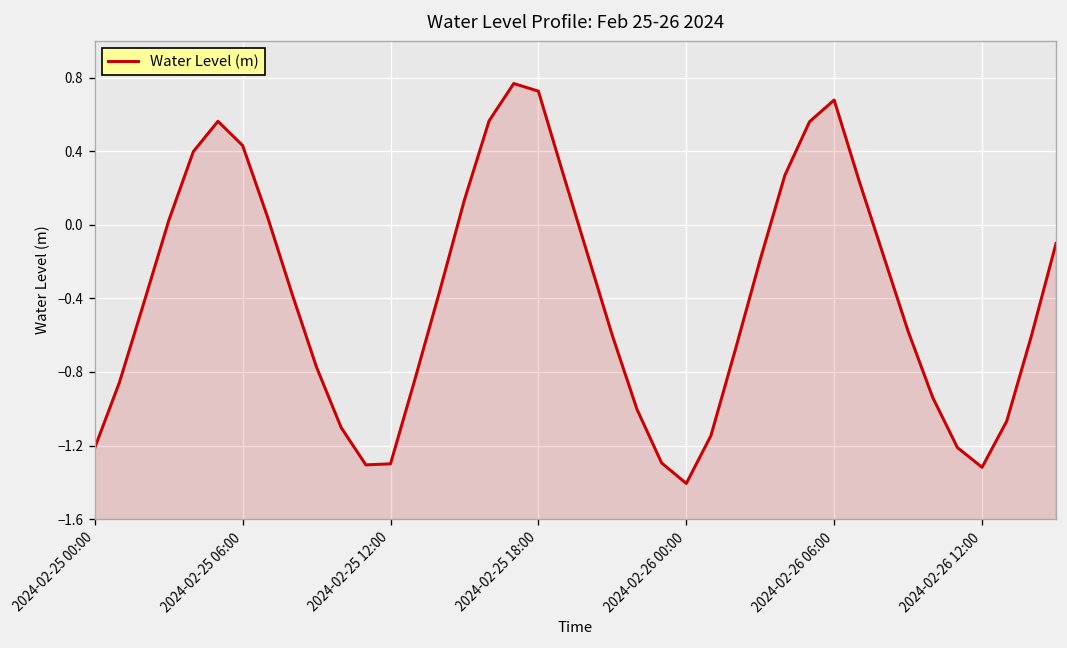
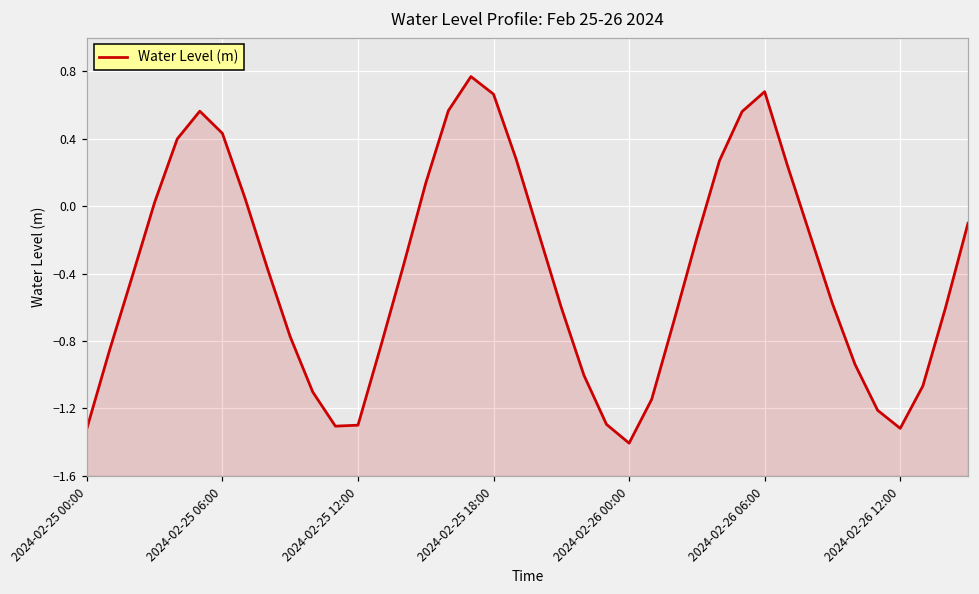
  {
-   "2024-02-25 00:00": -1.21,
+   "2024-02-25 00:00": -1.32,
    "2024-02-25 06:00": 0.43,
    "2024-02-25 12:00": -1.30,
-   "2024-02-25 18:00": 0.73,
+   "2024-02-25 18:00": 0.66,
    "2024-02-26 00:00": -1.41,
    "2024-02-26 06:00": 0.68,
    "2024-02-26 12:00": -1.32
  }
